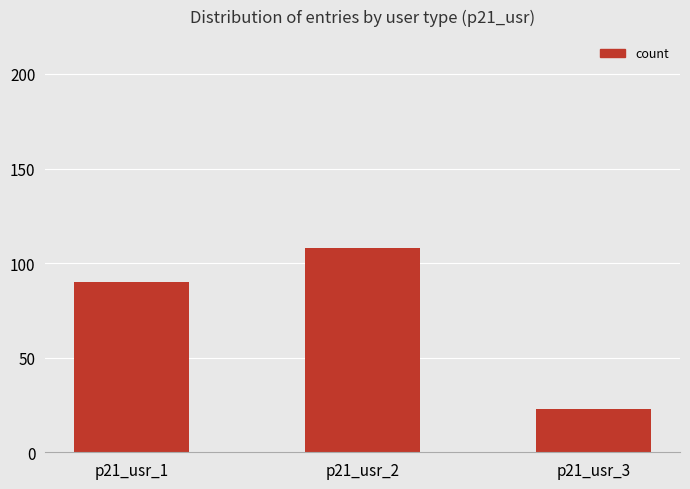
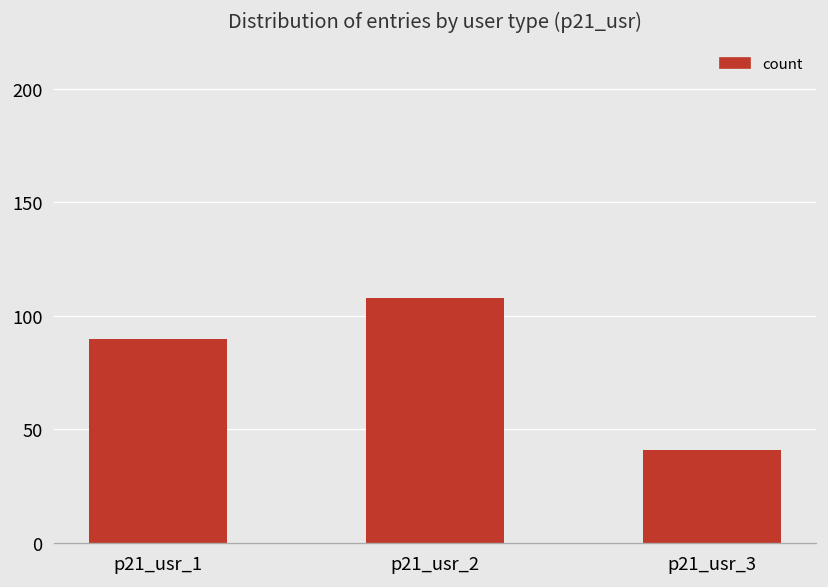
  {
    "p21_usr_1": 90,
    "p21_usr_2": 108,
-   "p21_usr_3": 23
+   "p21_usr_3": 41
  }
